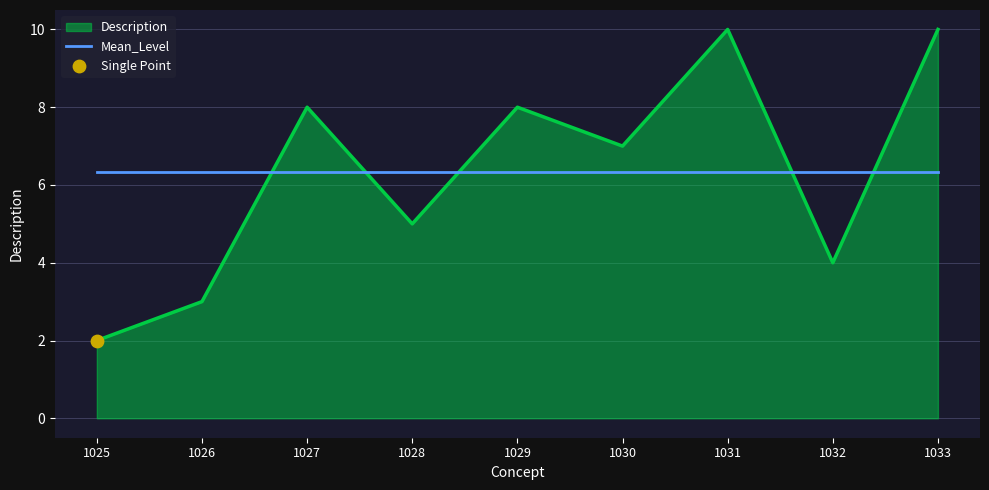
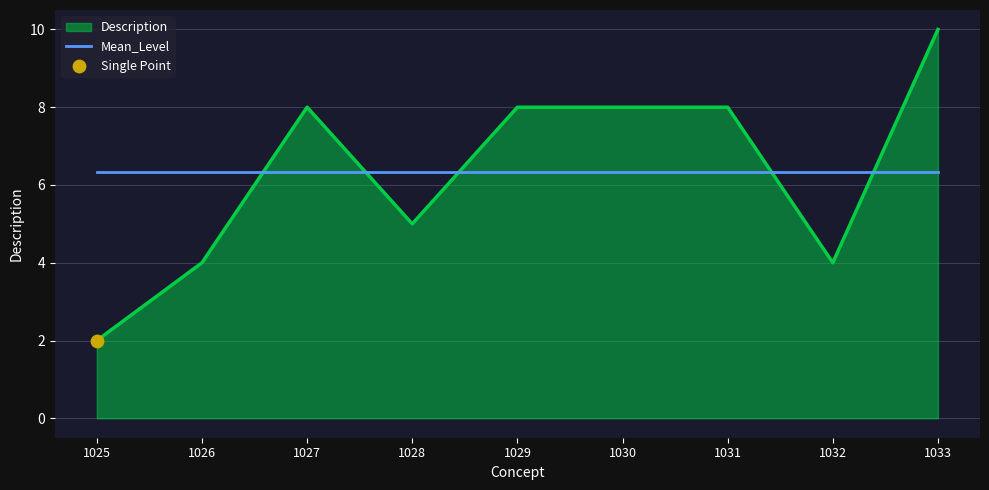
  {
    "Description": {
-     "1026": 3,
+     "1026": 4,
      "1027": 8,
      "1028": 5,
      "1029": 8,
-     "1030": 7,
-     "1031": 10,
+     "1030": 8,
+     "1031": 8,
      "1032": 4,
      "1033": 10
    },
    "Mean_Level": {
      "1025": 6.3,
      "1026": 6.3,
      "1027": 6.3,
      "1028": 6.3,
      "1029": 6.3,
      "1030": 6.3,
      "1031": 6.3,
      "1032": 6.3,
      "1033": 6.3
    }
  }
